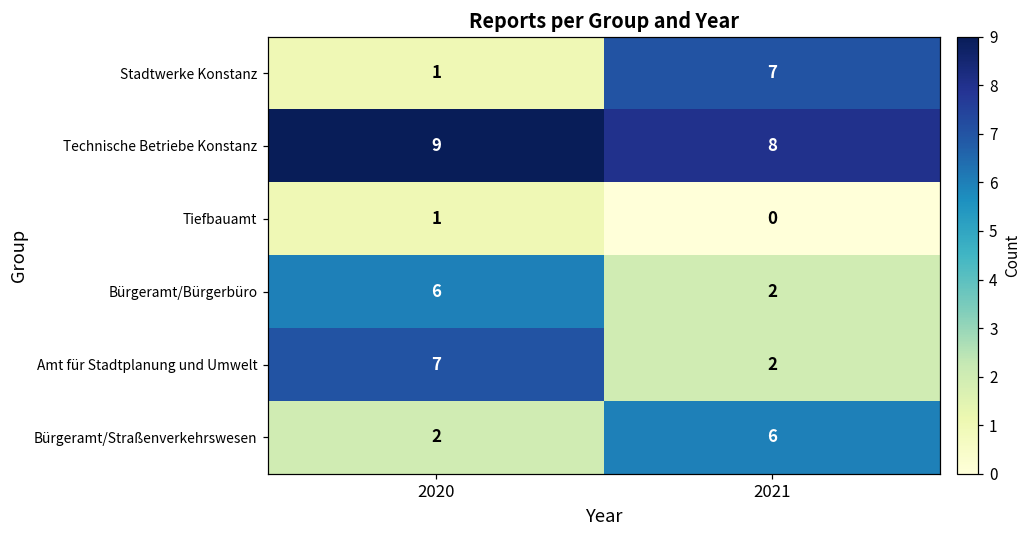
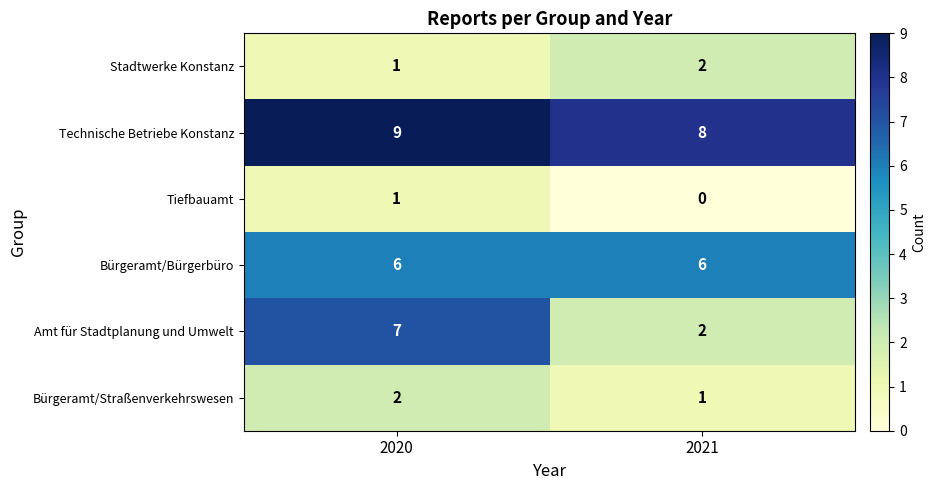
  {
    "Stadtwerke Konstanz": {
      "2020": 1,
-     "2021": 7
+     "2021": 2
    },
    "Technische Betriebe Konstanz": {
      "2020": 9,
      "2021": 8
    },
    "Tiefbauamt": {
      "2020": 1,
      "2021": 0
    },
    "Bürgeramt/Bürgerbüro": {
      "2020": 6,
-     "2021": 2
+     "2021": 6
    },
    "Amt für Stadtplanung und Umwelt": {
      "2020": 7,
      "2021": 2
    },
    "Bürgeramt/Straßenverkehrswesen": {
      "2020": 2,
-     "2021": 6
+     "2021": 1
    }
  }
